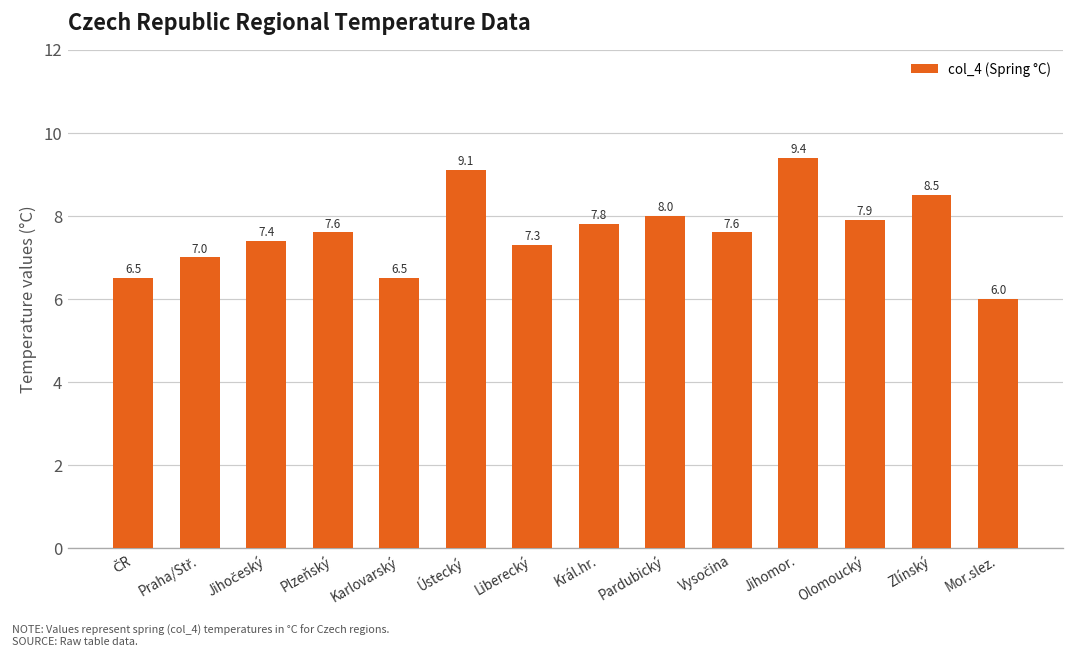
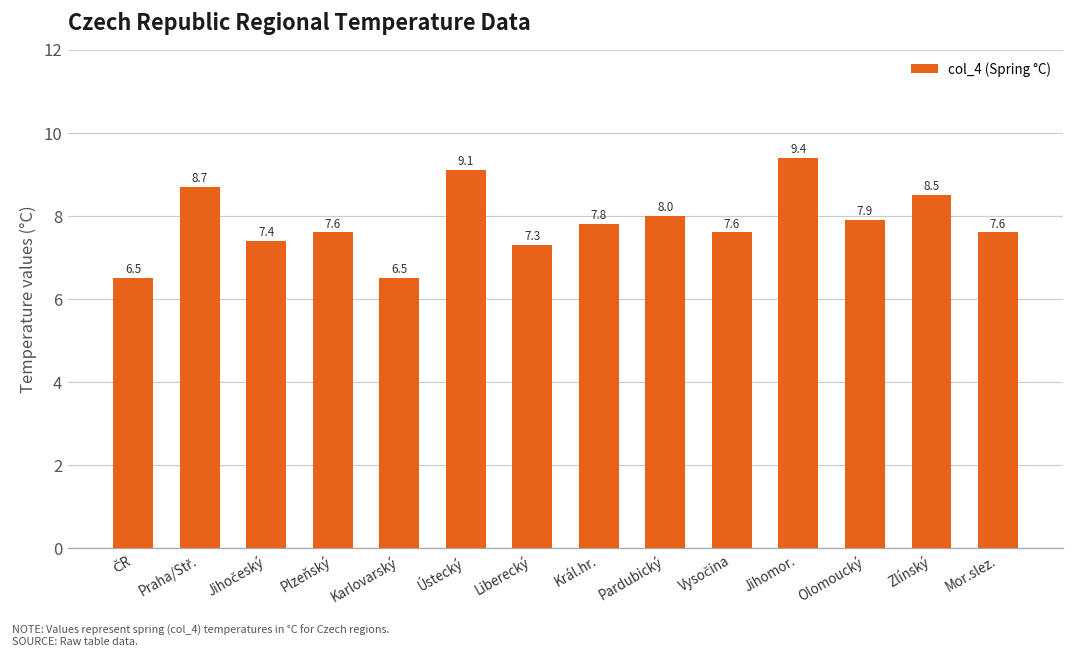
  {
    "ČR": 6.5,
-   "Praha/Stř.": 7.0,
+   "Praha/Stř.": 8.7,
    "Jihočeský": 7.4,
    "Plzeňský": 7.6,
    "Karlovarský": 6.5,
    "Ústecký": 9.1,
    "Liberecký": 7.3,
    "Král.hr.": 7.8,
    "Pardubický": 8.0,
    "Vysočina": 7.6,
    "Jihomor.": 9.4,
    "Olomoucký": 7.9,
    "Zlínský": 8.5,
-   "Mor.slez.": 6.0
+   "Mor.slez.": 7.6
  }
